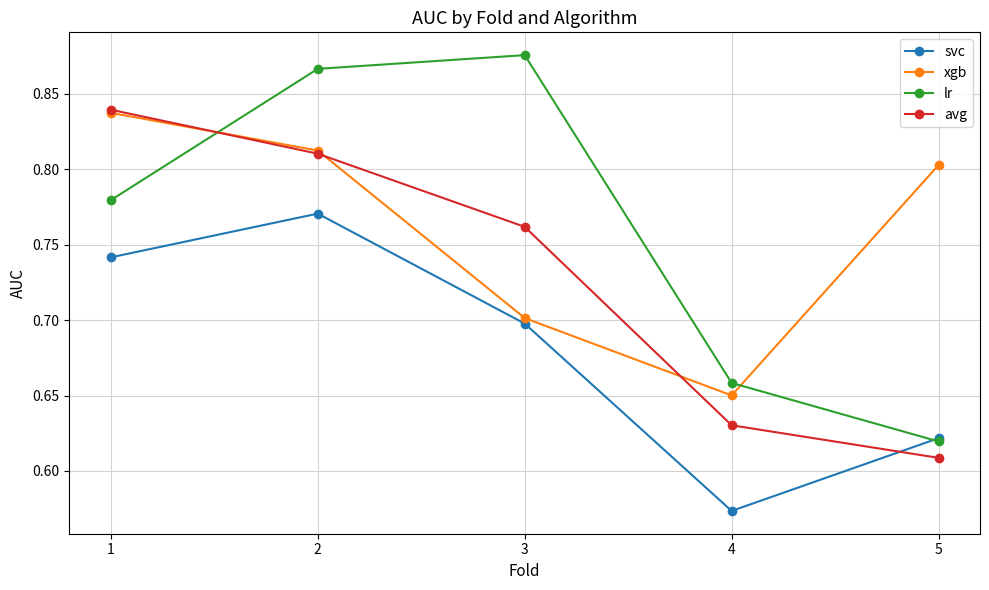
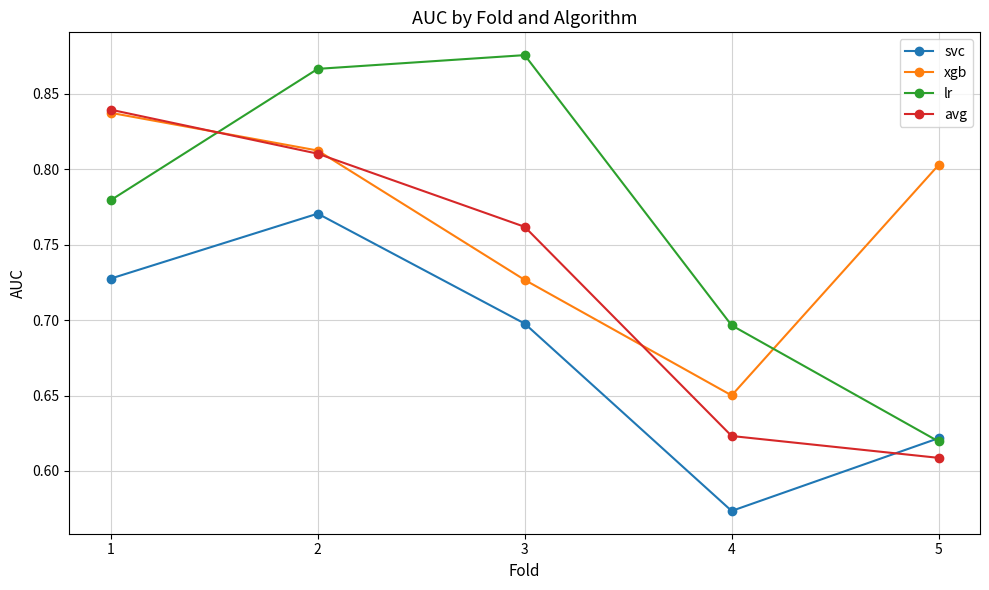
  {
    "svc": {
-     "1": 0.742,
+     "1": 0.728,
      "2": 0.771,
      "3": 0.698,
      "4": 0.573,
      "5": 0.622
    },
    "xgb": {
      "1": 0.838,
      "2": 0.813,
-     "3": 0.701,
+     "3": 0.727,
      "4": 0.650,
      "5": 0.803
    },
    "lr": {
      "1": 0.780,
      "2": 0.867,
      "3": 0.876,
-     "4": 0.658,
+     "4": 0.697,
      "5": 0.620
    },
    "avg": {
      "1": 0.840,
      "2": 0.810,
      "3": 0.762,
-     "4": 0.630,
+     "4": 0.623,
      "5": 0.609
    }
  }
